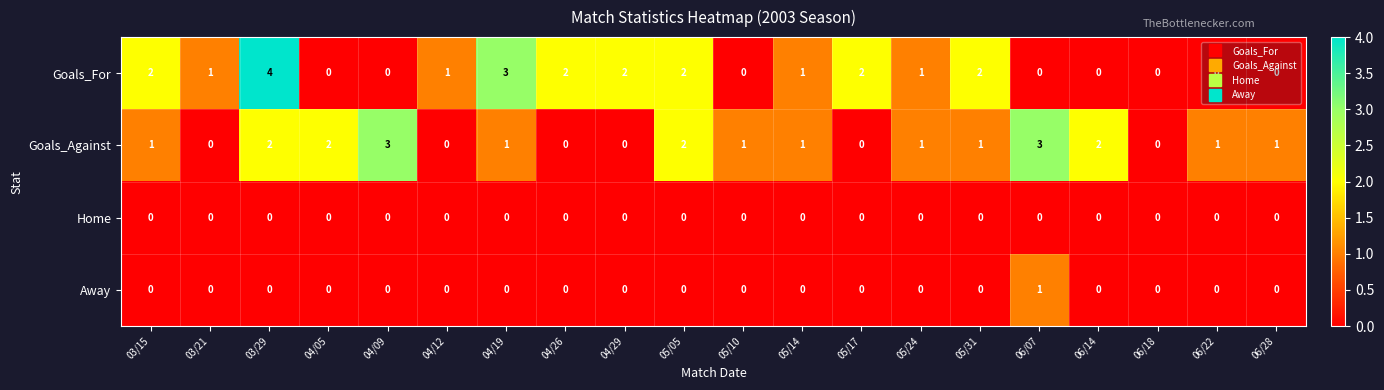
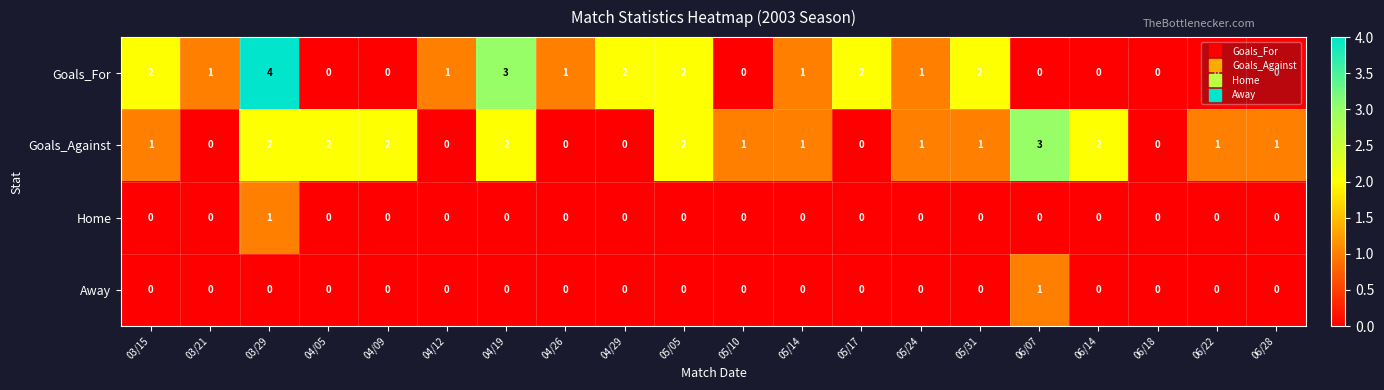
  {
    "Goals_For": {
      "03/15": 2,
      "03/21": 1,
      "03/29": 4,
      "04/05": 0,
      "04/09": 0,
      "04/12": 1,
      "04/19": 3,
-     "04/26": 2,
+     "04/26": 1,
      "04/29": 2,
      "05/05": 2,
      "05/10": 0,
      "05/14": 1,
      "05/17": 2,
      "05/24": 1,
      "05/31": 2,
      "06/07": 0,
      "06/14": 0,
      "06/18": 0
    },
    "Goals_Against": {
      "03/15": 1,
      "03/21": 0,
      "03/29": 2,
      "04/05": 2,
-     "04/09": 3,
+     "04/09": 2,
      "04/12": 0,
-     "04/19": 1,
+     "04/19": 2,
      "04/26": 0,
      "04/29": 0,
      "05/05": 2,
      "05/10": 1,
      "05/14": 1,
      "05/17": 0,
      "05/24": 1,
      "05/31": 1,
      "06/07": 3,
      "06/14": 2,
      "06/18": 0,
      "06/22": 1,
      "06/28": 1
    },
    "Home": {
      "03/15": 0,
      "03/21": 0,
-     "03/29": 0,
+     "03/29": 1,
      "04/05": 0,
      "04/09": 0,
      "04/12": 0,
      "04/19": 0,
      "04/26": 0,
      "04/29": 0,
      "05/05": 0,
      "05/10": 0,
      "05/14": 0,
      "05/17": 0,
      "05/24": 0,
      "05/31": 0,
      "06/07": 0,
      "06/14": 0,
      "06/18": 0,
      "06/22": 0,
      "06/28": 0
    },
    "Away": {
      "03/15": 0,
      "03/21": 0,
      "03/29": 0,
      "04/05": 0,
      "04/09": 0,
      "04/12": 0,
      "04/19": 0,
      "04/26": 0,
      "04/29": 0,
      "05/05": 0,
      "05/10": 0,
      "05/14": 0,
      "05/17": 0,
      "05/24": 0,
      "05/31": 0,
      "06/07": 1,
      "06/14": 0,
      "06/18": 0,
      "06/22": 0,
      "06/28": 0
    }
  }
